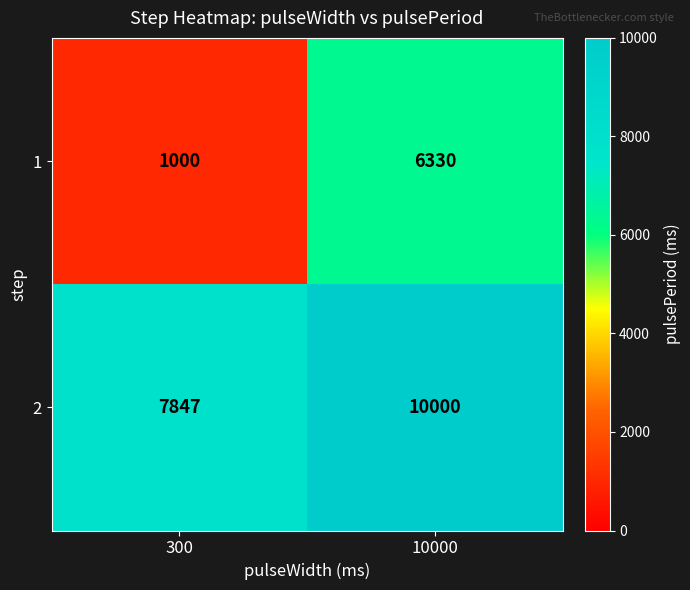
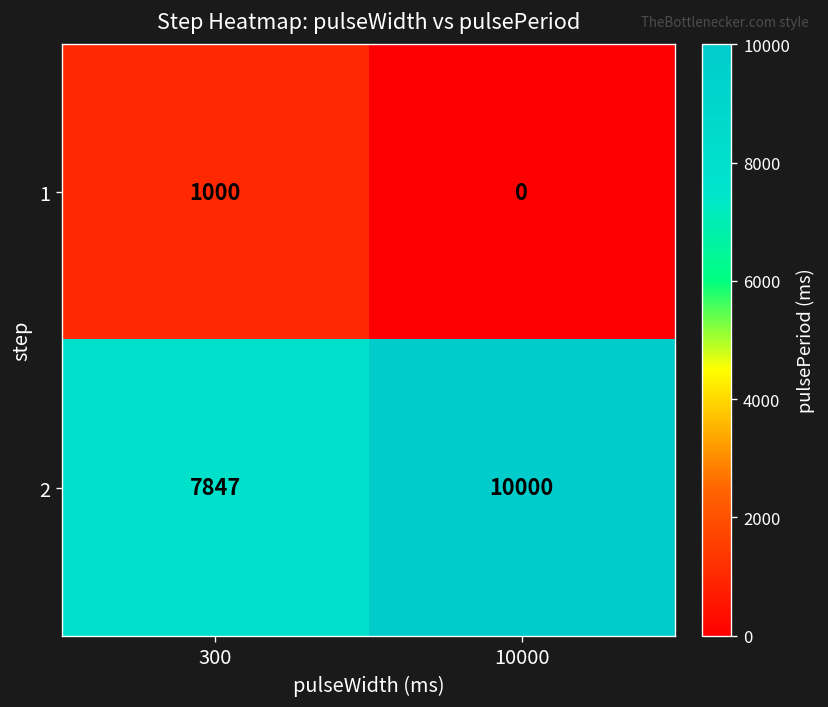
  {
    "1": {
      "300": 1000,
-     "10000": 6330
+     "10000": 0
    },
    "2": {
      "300": 7847,
      "10000": 10000
    }
  }
